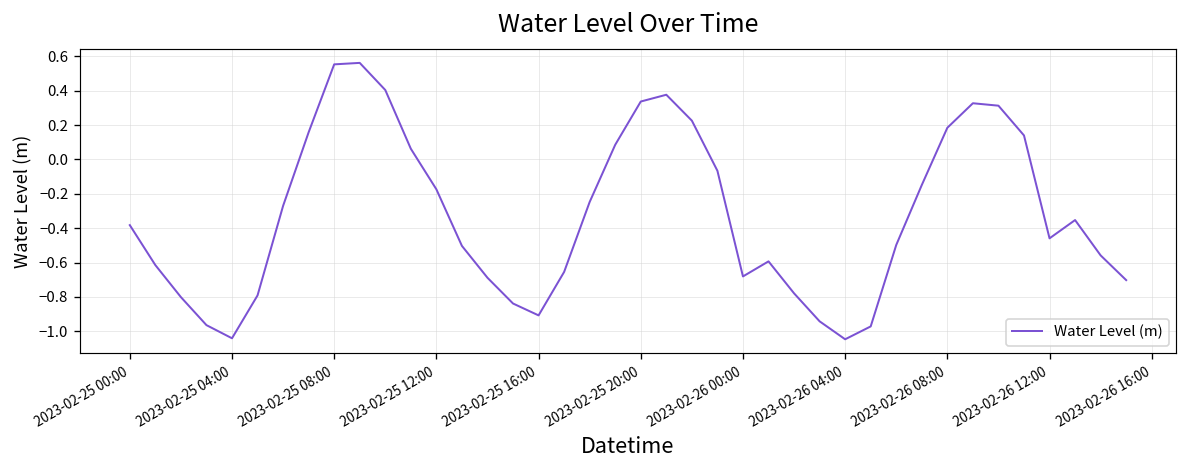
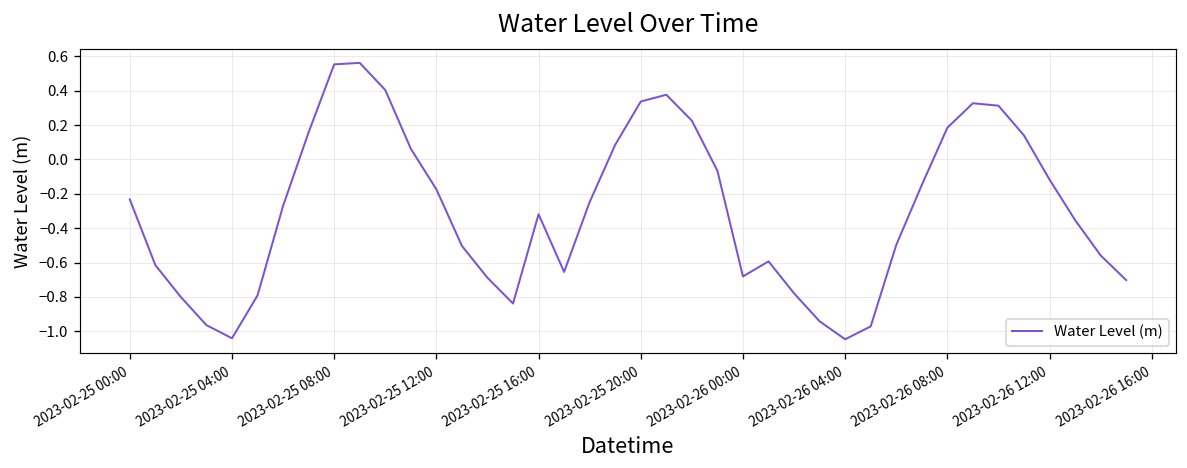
  {
-   "2023-02-25 00:00": -0.38,
+   "2023-02-25 00:00": -0.23,
    "2023-02-25 04:00": -1.04,
    "2023-02-25 08:00": 0.55,
    "2023-02-25 12:00": -0.17,
-   "2023-02-25 16:00": -0.91,
+   "2023-02-25 16:00": -0.32,
    "2023-02-25 20:00": 0.34,
    "2023-02-26 00:00": -0.68,
    "2023-02-26 04:00": -1.05,
    "2023-02-26 08:00": 0.18,
-   "2023-02-26 12:00": -0.46
+   "2023-02-26 12:00": -0.12
  }
